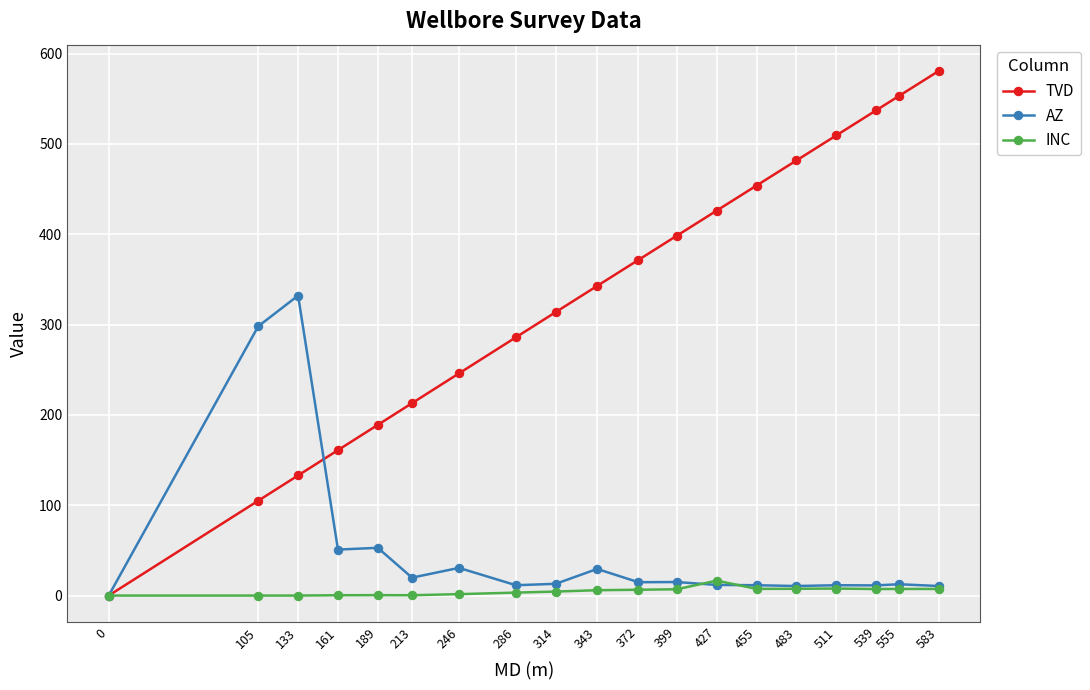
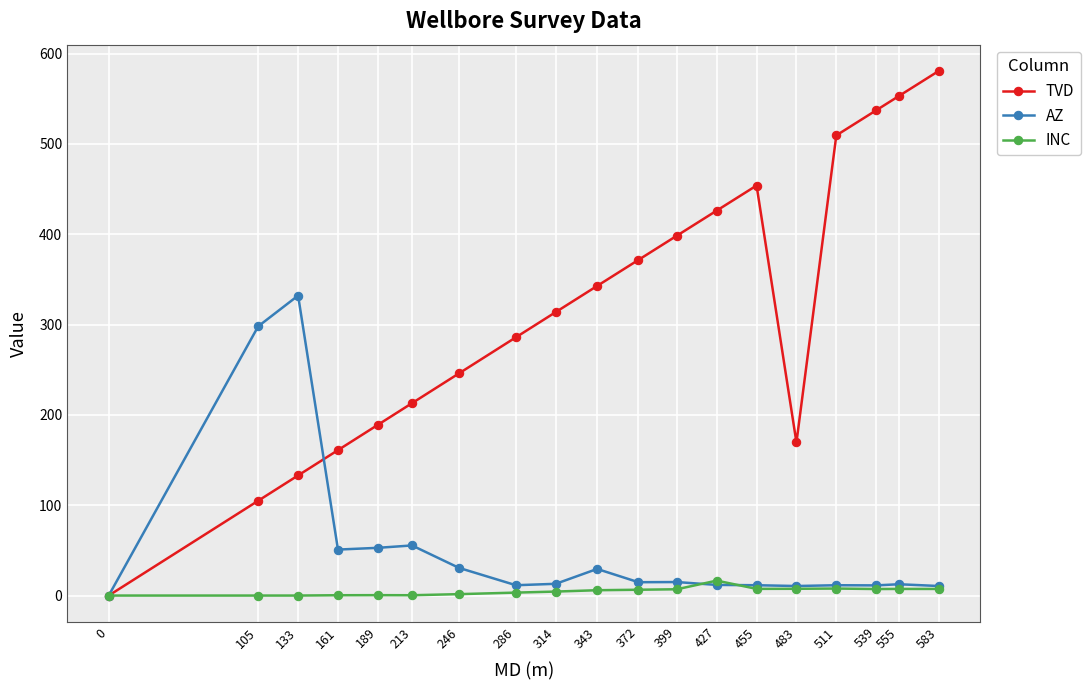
  {
    "TVD": {
      "105": 110,
      "133": 130,
      "161": 160,
      "189": 190,
      "213": 210,
      "246": 250,
      "286": 290,
      "314": 310,
      "343": 340,
      "372": 370,
      "399": 400,
      "427": 430,
      "455": 450,
-     "483": 480,
+     "483": 170,
      "511": 510,
      "539": 540,
      "555": 550,
      "583": 580
    },
    "AZ": {
      "105": 300,
      "133": 330,
      "161": 50,
      "189": 50,
-     "213": 20,
+     "213": 60,
      "246": 30,
      "286": 10,
      "314": 10,
      "343": 30,
      "372": 10,
      "399": 10,
      "427": 10,
      "455": 10,
      "483": 10,
      "511": 10,
      "539": 10,
      "555": 10,
      "583": 10
    },
    "INC": {
      "105": 0,
      "133": 0,
      "161": 0,
      "189": 0,
      "213": 0,
      "246": 0,
      "286": 0,
      "314": 0,
      "343": 10,
      "372": 10,
      "399": 10,
      "427": 20,
      "455": 10,
      "483": 10,
      "511": 10,
      "539": 10,
      "555": 10,
      "583": 10
    }
  }
